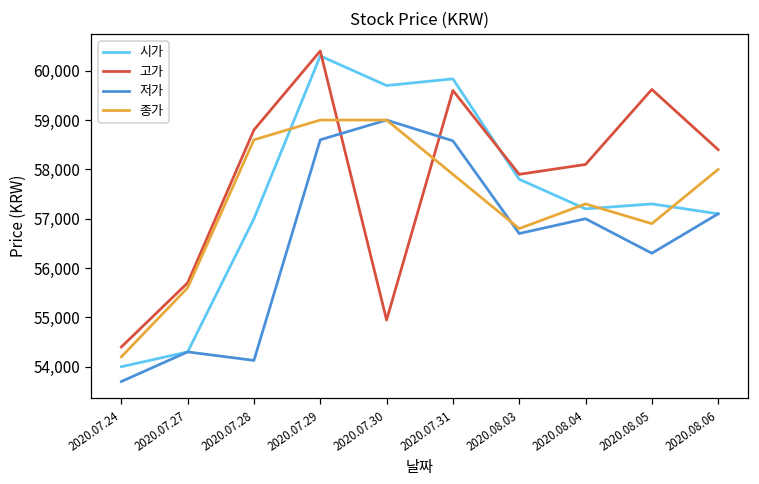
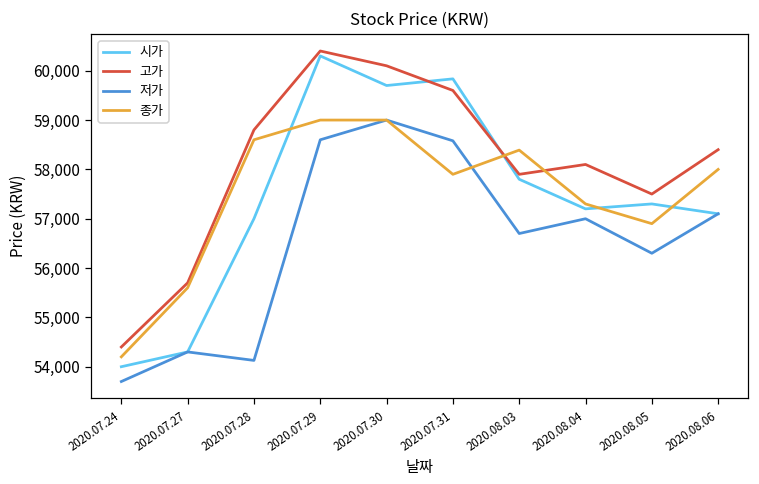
  {
    "시가": {
      "2020.07.24": "54,000",
      "2020.07.28": "57,000",
      "2020.07.29": "60,300",
      "2020.07.30": "59,700",
      "2020.07.31": "59,800",
      "2020.08.03": "57,800",
      "2020.08.04": "57,200",
      "2020.08.05": "57,300"
    },
    "고가": {
      "2020.07.24": "54,400",
      "2020.07.27": "55,700",
      "2020.07.28": "58,800",
      "2020.07.29": "60,400",
-     "2020.07.30": "54,900",
+     "2020.07.30": "60,100",
      "2020.07.31": "59,600",
      "2020.08.03": "57,900",
      "2020.08.04": "58,100",
-     "2020.08.05": "59,600",
+     "2020.08.05": "57,500",
      "2020.08.06": "58,400"
    },
    "저가": {
      "2020.07.24": "53,700",
      "2020.07.28": "54,100",
      "2020.07.29": "58,600",
      "2020.07.31": "58,600",
      "2020.08.03": "56,700",
      "2020.08.04": "57,000",
      "2020.08.05": "56,300"
    },
    "종가": {
      "2020.07.24": "54,200",
      "2020.07.27": "55,600",
      "2020.07.28": "58,600",
      "2020.07.29": "59,000",
      "2020.07.31": "57,900",
-     "2020.08.03": "56,800",
+     "2020.08.03": "58,400",
      "2020.08.04": "57,300",
      "2020.08.05": "56,900",
      "2020.08.06": "58,000"
    }
  }
